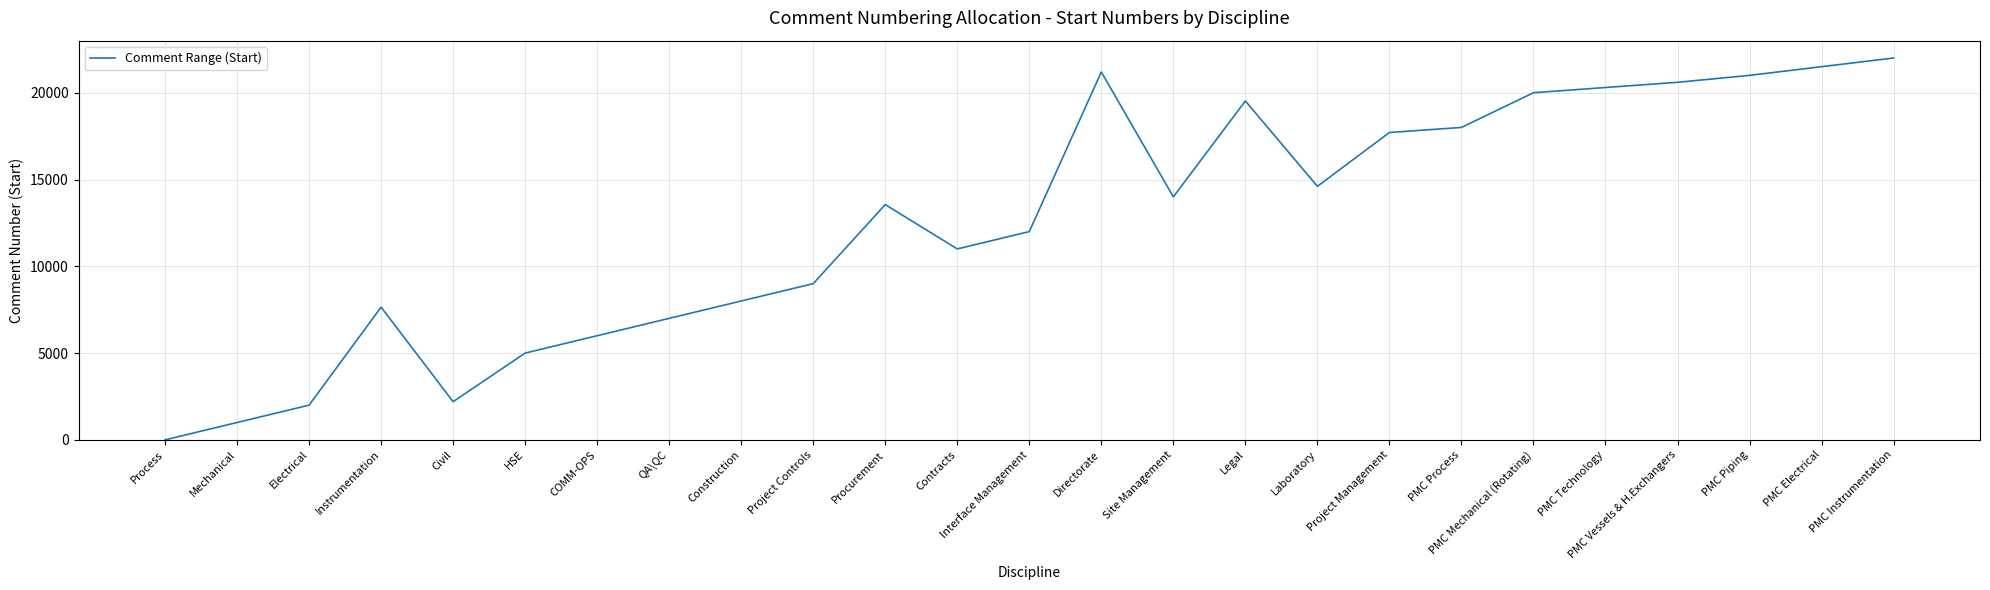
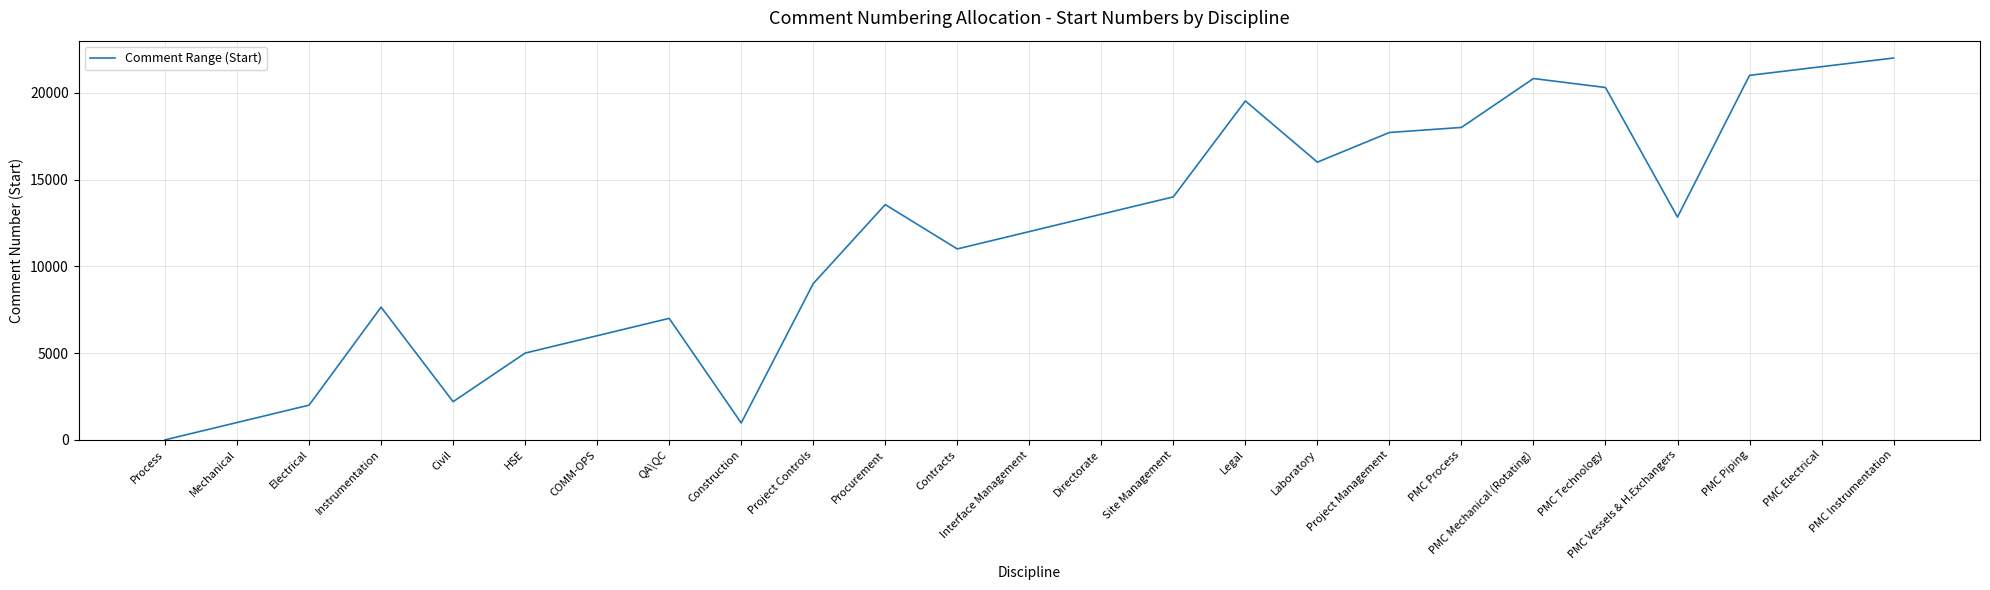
  {
    "Process": 0,
    "Mechanical": 1000,
    "Electrical": 2000,
    "Instrumentation": 7600,
    "Civil": 2200,
    "HSE": 5000,
    "COMM-OPS": 6000,
    "QA\\QC": 7000,
-   "Construction": 8000,
+   "Construction": 1000,
    "Project Controls": 9000,
    "Procurement": 13600,
    "Contracts": 11000,
    "Interface Management": 12000,
-   "Directorate": 21200,
+   "Directorate": 13000,
    "Site Management": 14000,
    "Legal": 19500,
-   "Laboratory": 14600,
+   "Laboratory": 16000,
    "Project Management": 17700,
    "PMC Process": 18000,
-   "PMC Mechanical (Rotating)": 20000,
+   "PMC Mechanical (Rotating)": 20800,
    "PMC Technology": 20300,
-   "PMC Vessels & H.Exchangers": 20600,
+   "PMC Vessels & H.Exchangers": 12800,
    "PMC Piping": 21000,
    "PMC Electrical": 21500,
    "PMC Instrumentation": 22000
  }
